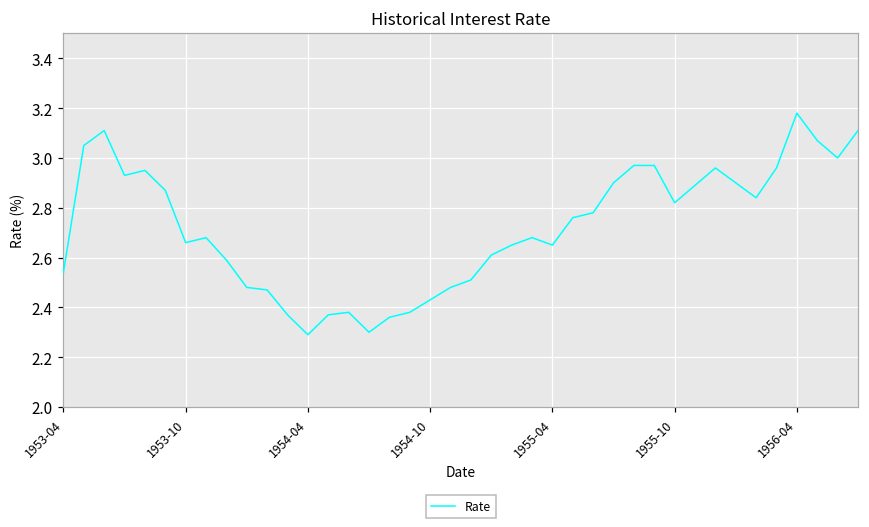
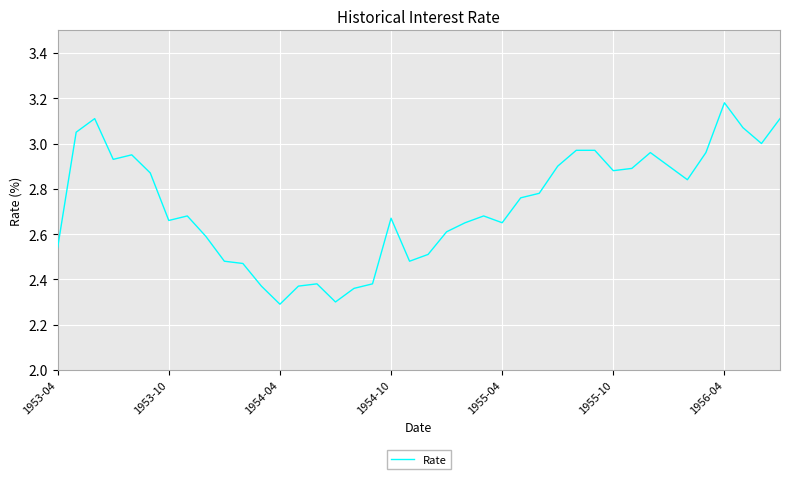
  {
    "1953-04": 2.54,
    "1953-10": 2.66,
    "1954-04": 2.29,
-   "1954-10": 2.43,
+   "1954-10": 2.67,
    "1955-04": 2.65,
-   "1955-10": 2.82,
+   "1955-10": 2.88,
    "1956-04": 3.18
  }
